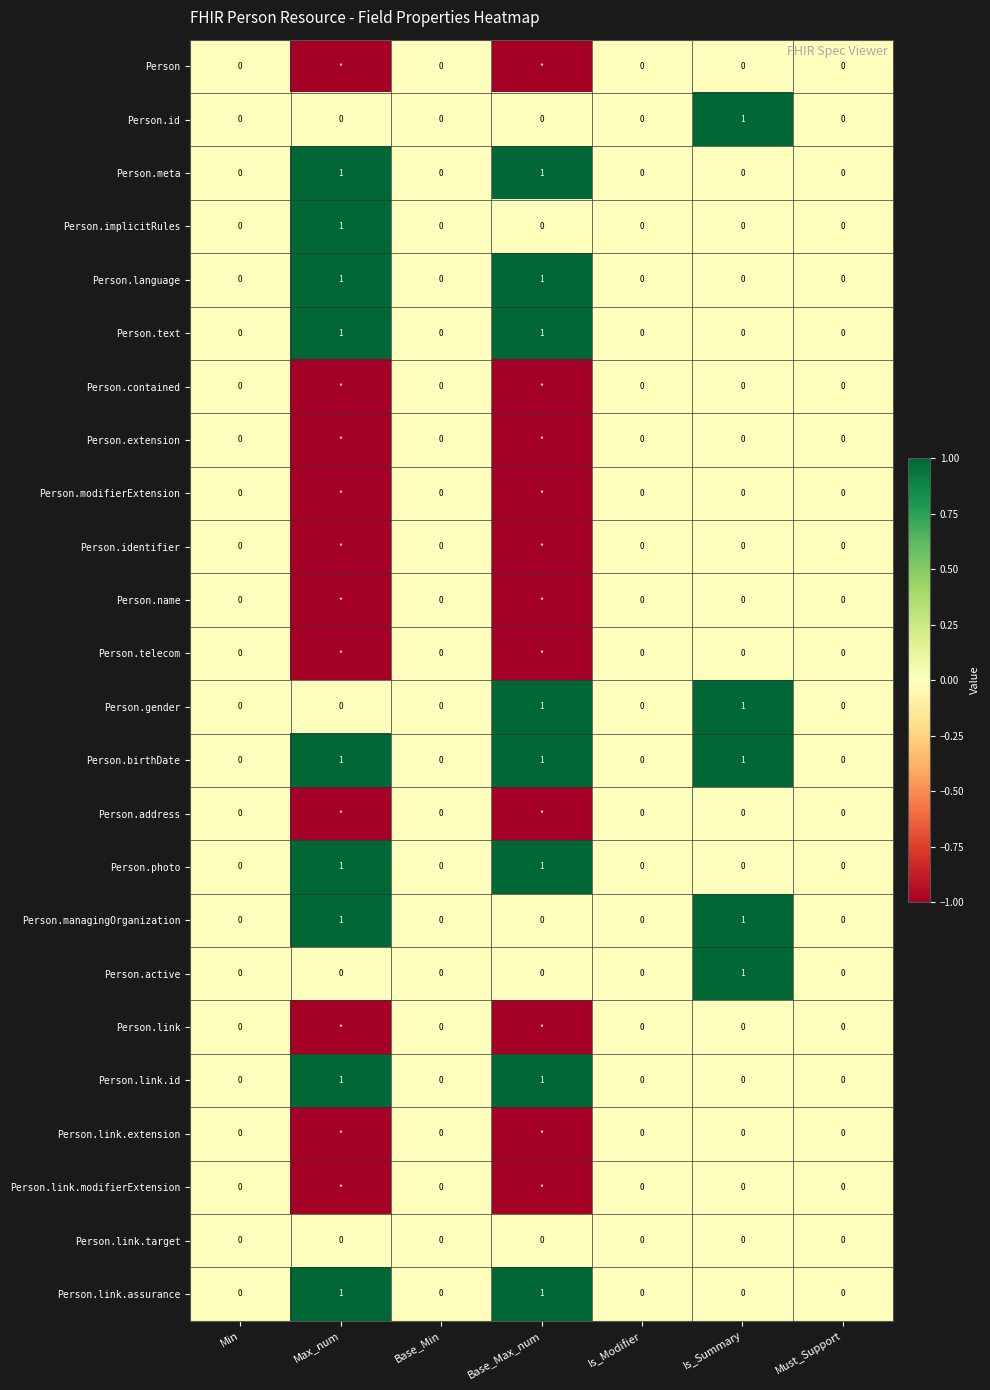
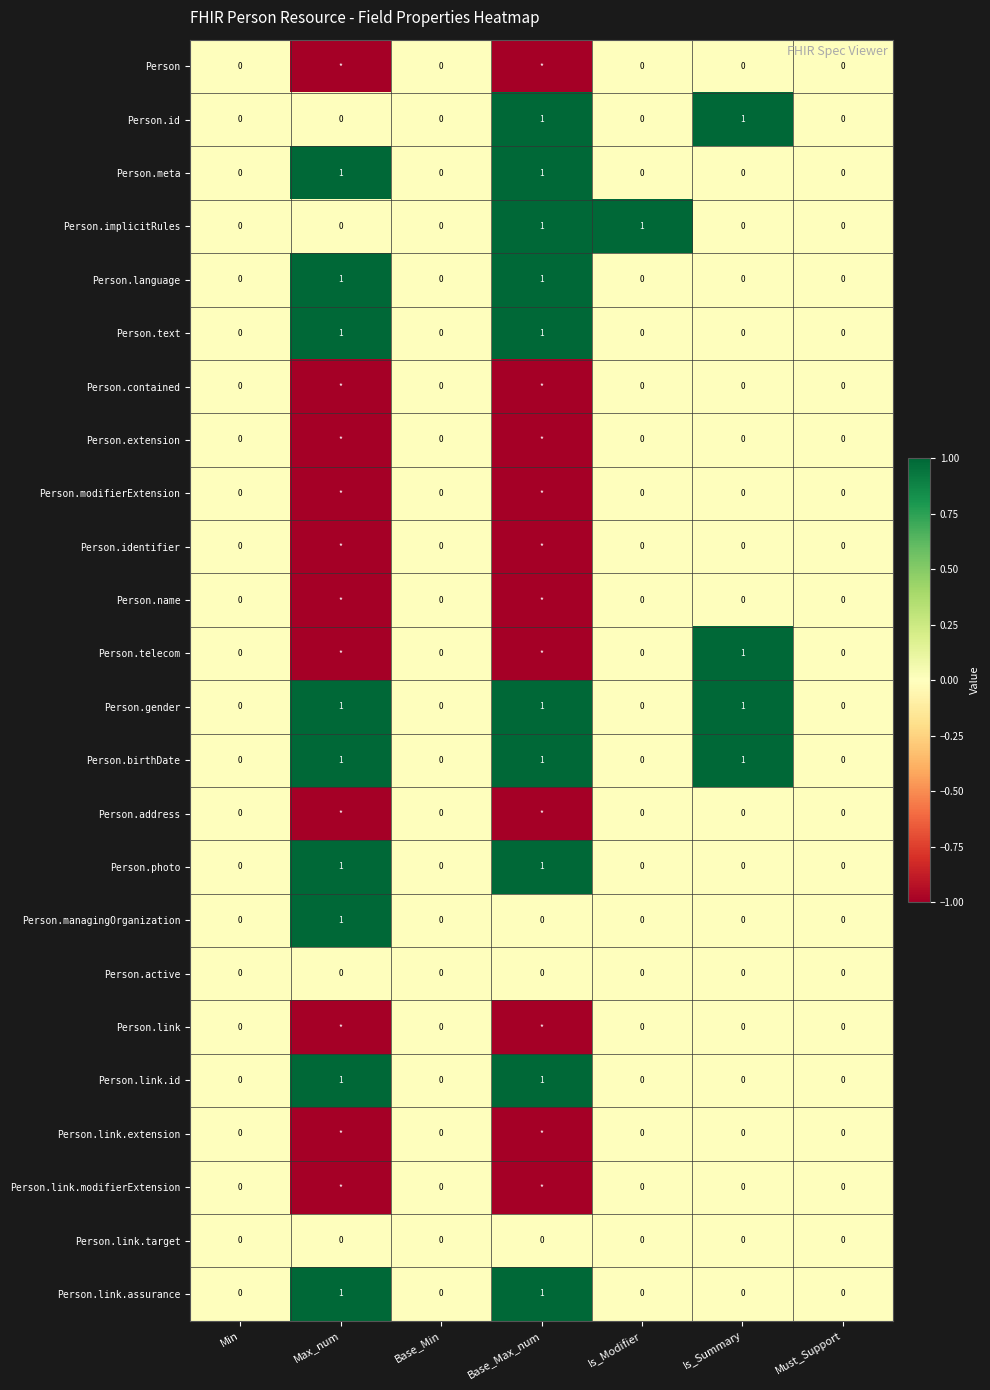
  {
    "Person": {
      "Min": 0,
      "Base_Min": 0,
      "Is_Modifier": 0,
      "Is_Summary": 0
    },
    "Person.id": {
      "Min": 0,
      "Max_num": 0,
      "Base_Min": 0,
-     "Base_Max_num": 0,
+     "Base_Max_num": 1,
      "Is_Modifier": 0,
      "Is_Summary": 1,
      "Must_Support": 0
    },
    "Person.meta": {
      "Min": 0,
      "Max_num": 1,
      "Base_Min": 0,
      "Base_Max_num": 1,
      "Is_Modifier": 0,
      "Is_Summary": 0,
      "Must_Support": 0
    },
    "Person.implicitRules": {
      "Min": 0,
-     "Max_num": 1,
+     "Max_num": 0,
      "Base_Min": 0,
-     "Base_Max_num": 0,
-     "Is_Modifier": 0,
+     "Base_Max_num": 1,
+     "Is_Modifier": 1,
      "Is_Summary": 0,
      "Must_Support": 0
    },
    "Person.language": {
      "Min": 0,
      "Max_num": 1,
      "Base_Min": 0,
      "Base_Max_num": 1,
      "Is_Modifier": 0,
      "Is_Summary": 0,
      "Must_Support": 0
    },
    "Person.text": {
      "Min": 0,
      "Max_num": 1,
      "Base_Min": 0,
      "Base_Max_num": 1,
      "Is_Modifier": 0,
      "Is_Summary": 0,
      "Must_Support": 0
    },
    "Person.contained": {
      "Min": 0,
      "Base_Min": 0,
      "Is_Modifier": 0,
      "Is_Summary": 0,
      "Must_Support": 0
    },
    "Person.extension": {
      "Min": 0,
      "Base_Min": 0,
      "Is_Modifier": 0,
      "Is_Summary": 0,
      "Must_Support": 0
    },
    "Person.modifierExtension": {
      "Min": 0,
      "Base_Min": 0,
      "Is_Modifier": 0,
      "Is_Summary": 0,
      "Must_Support": 0
    },
    "Person.identifier": {
      "Min": 0,
      "Base_Min": 0,
      "Is_Modifier": 0,
      "Is_Summary": 0,
      "Must_Support": 0
    },
    "Person.name": {
      "Min": 0,
      "Base_Min": 0,
      "Is_Modifier": 0,
      "Is_Summary": 0,
      "Must_Support": 0
    },
    "Person.telecom": {
      "Min": 0,
      "Base_Min": 0,
      "Is_Modifier": 0,
-     "Is_Summary": 0,
+     "Is_Summary": 1,
      "Must_Support": 0
    },
    "Person.gender": {
      "Min": 0,
-     "Max_num": 0,
+     "Max_num": 1,
      "Base_Min": 0,
      "Base_Max_num": 1,
      "Is_Modifier": 0,
      "Is_Summary": 1,
      "Must_Support": 0
    },
    "Person.birthDate": {
      "Min": 0,
      "Max_num": 1,
      "Base_Min": 0,
      "Base_Max_num": 1,
      "Is_Modifier": 0,
      "Is_Summary": 1,
      "Must_Support": 0
    },
    "Person.address": {
      "Min": 0,
      "Base_Min": 0,
      "Is_Modifier": 0,
      "Is_Summary": 0,
      "Must_Support": 0
    },
    "Person.photo": {
      "Min": 0,
      "Max_num": 1,
      "Base_Min": 0,
      "Base_Max_num": 1,
      "Is_Modifier": 0,
      "Is_Summary": 0,
      "Must_Support": 0
    },
    "Person.managingOrganization": {
      "Min": 0,
      "Max_num": 1,
      "Base_Min": 0,
      "Base_Max_num": 0,
      "Is_Modifier": 0,
-     "Is_Summary": 1,
+     "Is_Summary": 0,
      "Must_Support": 0
    },
    "Person.active": {
      "Min": 0,
      "Max_num": 0,
      "Base_Min": 0,
      "Base_Max_num": 0,
      "Is_Modifier": 0,
-     "Is_Summary": 1,
+     "Is_Summary": 0,
      "Must_Support": 0
    },
    "Person.link": {
      "Min": 0,
      "Base_Min": 0,
      "Is_Modifier": 0,
      "Is_Summary": 0,
      "Must_Support": 0
    },
    "Person.link.id": {
      "Min": 0,
      "Max_num": 1,
      "Base_Min": 0,
      "Base_Max_num": 1,
      "Is_Modifier": 0,
      "Is_Summary": 0,
      "Must_Support": 0
    },
    "Person.link.extension": {
      "Min": 0,
      "Base_Min": 0,
      "Is_Modifier": 0,
      "Is_Summary": 0,
      "Must_Support": 0
    },
    "Person.link.modifierExtension": {
      "Min": 0,
      "Base_Min": 0,
      "Is_Modifier": 0,
      "Is_Summary": 0,
      "Must_Support": 0
    },
    "Person.link.target": {
      "Min": 0,
      "Max_num": 0,
      "Base_Min": 0,
      "Base_Max_num": 0,
      "Is_Modifier": 0,
      "Is_Summary": 0,
      "Must_Support": 0
    },
    "Person.link.assurance": {
      "Min": 0,
      "Max_num": 1,
      "Base_Min": 0,
      "Base_Max_num": 1,
      "Is_Modifier": 0,
      "Is_Summary": 0,
      "Must_Support": 0
    }
  }
